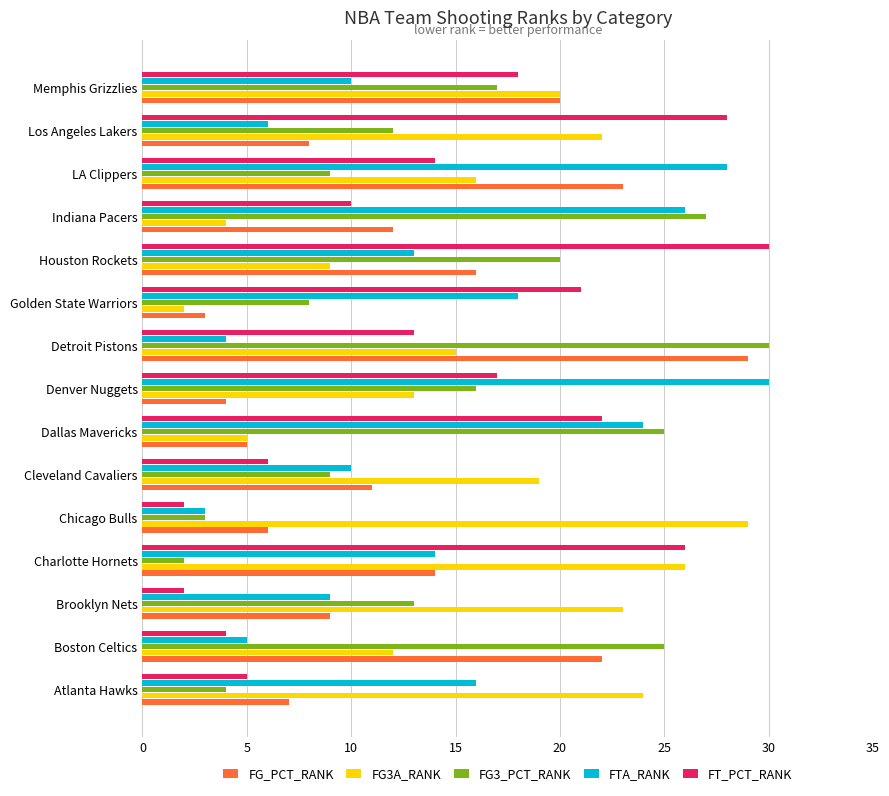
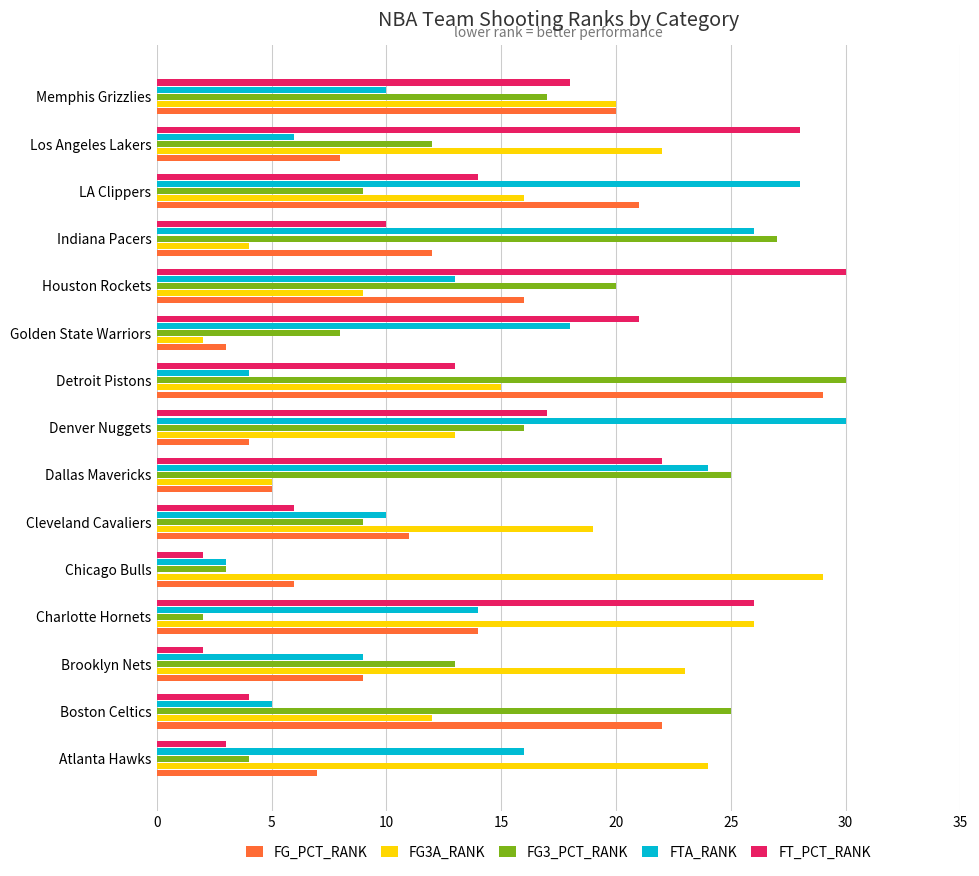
  {
    "FG_PCT_RANK": {
      "Memphis Grizzlies": 20,
      "Los Angeles Lakers": 8,
-     "LA Clippers": 23,
+     "LA Clippers": 21,
      "Indiana Pacers": 12,
      "Houston Rockets": 16,
      "Golden State Warriors": 3,
      "Detroit Pistons": 29,
      "Denver Nuggets": 4,
      "Dallas Mavericks": 5,
      "Cleveland Cavaliers": 11,
      "Chicago Bulls": 6,
      "Charlotte Hornets": 14,
      "Brooklyn Nets": 9,
      "Boston Celtics": 22,
      "Atlanta Hawks": 7
    },
    "FG3A_RANK": {
      "Memphis Grizzlies": 20,
      "Los Angeles Lakers": 22,
      "LA Clippers": 16,
      "Indiana Pacers": 4,
      "Houston Rockets": 9,
      "Golden State Warriors": 2,
      "Detroit Pistons": 15,
      "Denver Nuggets": 13,
      "Dallas Mavericks": 5,
      "Cleveland Cavaliers": 19,
      "Chicago Bulls": 29,
      "Charlotte Hornets": 26,
      "Brooklyn Nets": 23,
      "Boston Celtics": 12,
      "Atlanta Hawks": 24
    },
    "FG3_PCT_RANK": {
      "Memphis Grizzlies": 17,
      "Los Angeles Lakers": 12,
      "LA Clippers": 9,
      "Indiana Pacers": 27,
      "Houston Rockets": 20,
      "Golden State Warriors": 8,
      "Detroit Pistons": 30,
      "Denver Nuggets": 16,
      "Dallas Mavericks": 25,
      "Cleveland Cavaliers": 9,
      "Chicago Bulls": 3,
      "Charlotte Hornets": 2,
      "Brooklyn Nets": 13,
      "Boston Celtics": 25,
      "Atlanta Hawks": 4
    },
    "FTA_RANK": {
      "Memphis Grizzlies": 10,
      "Los Angeles Lakers": 6,
      "LA Clippers": 28,
      "Indiana Pacers": 26,
      "Houston Rockets": 13,
      "Golden State Warriors": 18,
      "Detroit Pistons": 4,
      "Denver Nuggets": 30,
      "Dallas Mavericks": 24,
      "Cleveland Cavaliers": 10,
      "Chicago Bulls": 3,
      "Charlotte Hornets": 14,
      "Brooklyn Nets": 9,
      "Boston Celtics": 5,
      "Atlanta Hawks": 16
    },
    "FT_PCT_RANK": {
      "Memphis Grizzlies": 18,
      "Los Angeles Lakers": 28,
      "LA Clippers": 14,
      "Indiana Pacers": 10,
      "Houston Rockets": 30,
      "Golden State Warriors": 21,
      "Detroit Pistons": 13,
      "Denver Nuggets": 17,
      "Dallas Mavericks": 22,
      "Cleveland Cavaliers": 6,
      "Chicago Bulls": 2,
      "Charlotte Hornets": 26,
      "Brooklyn Nets": 2,
      "Boston Celtics": 4,
-     "Atlanta Hawks": 5
+     "Atlanta Hawks": 3
    }
  }
